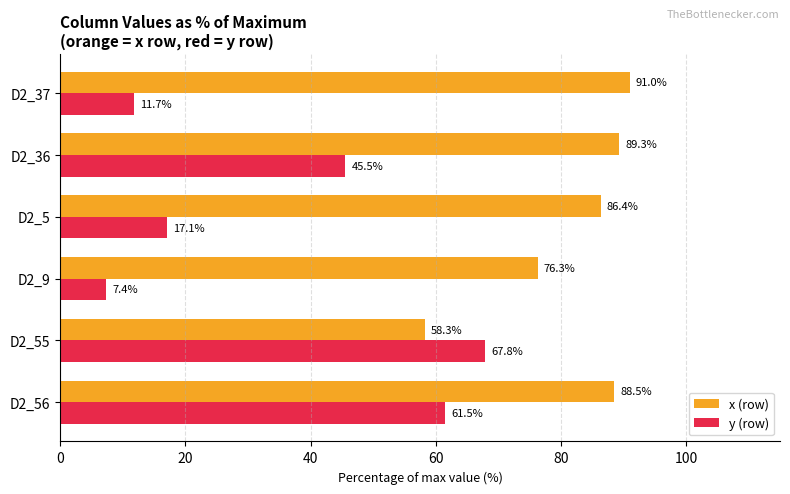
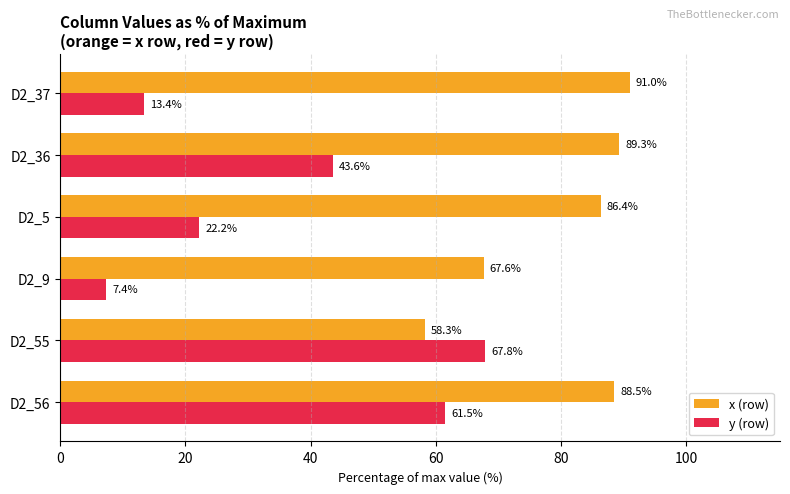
  {
    "x (row)": {
      "D2_37": "91.0%",
      "D2_36": "89.3%",
      "D2_5": "86.4%",
-     "D2_9": "76.3%",
+     "D2_9": "67.6%",
      "D2_55": "58.3%",
      "D2_56": "88.5%"
    },
    "y (row)": {
-     "D2_37": "11.7%",
-     "D2_36": "45.5%",
-     "D2_5": "17.1%",
+     "D2_37": "13.4%",
+     "D2_36": "43.6%",
+     "D2_5": "22.2%",
      "D2_9": "7.4%",
      "D2_55": "67.8%",
      "D2_56": "61.5%"
    }
  }
